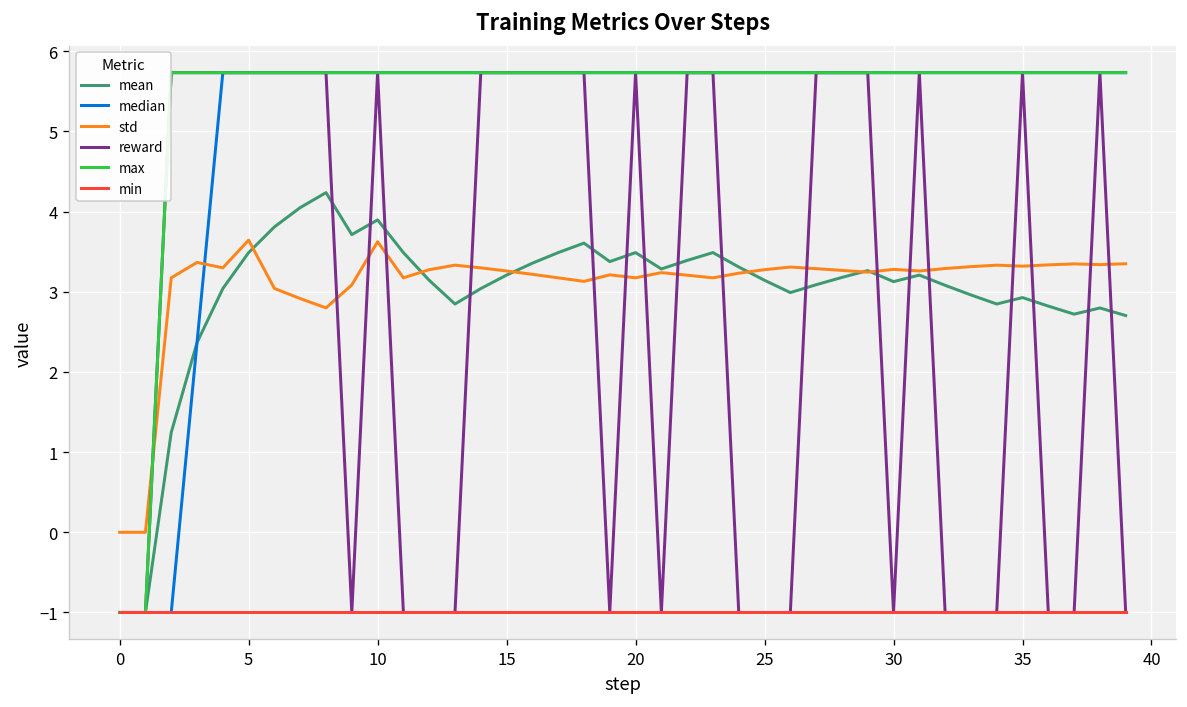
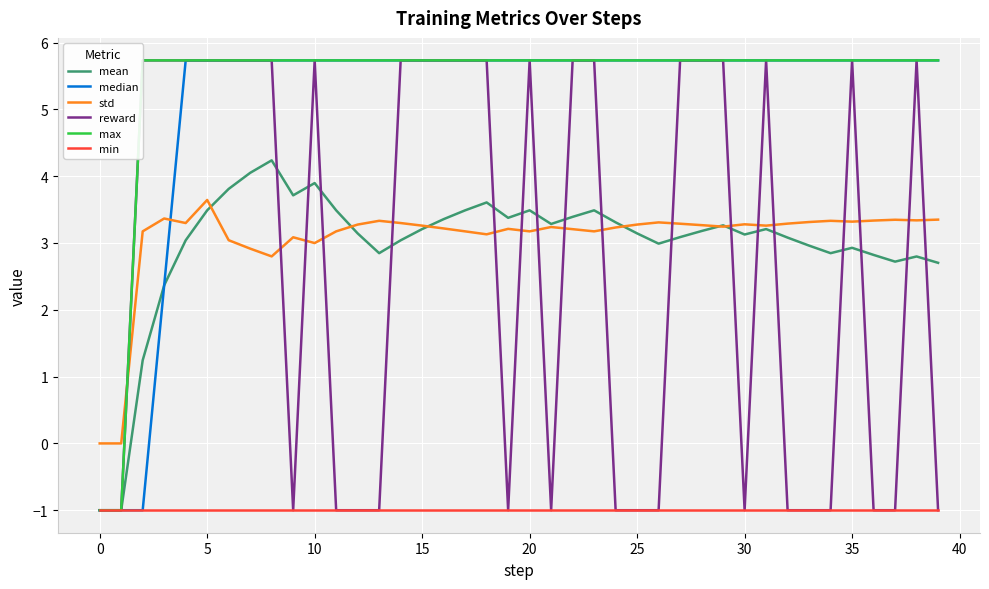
  {
    "mean": {
      "5": 3.5,
      "10": 3.9,
      "15": 3.2,
      "20": 3.5,
      "25": 3.1,
      "30": 3.1,
      "35": 2.9
    },
    "std": {
      "0": 0.0,
      "5": 3.6,
-     "10": 3.6,
+     "10": 3.0,
      "15": 3.3,
      "20": 3.2,
      "25": 3.3,
      "30": 3.3,
      "35": 3.3
    },
    "min": {
      "5": -1.0,
      "10": -1.0,
      "15": -1.0,
      "20": -1.0,
      "35": -1.0
    }
  }
